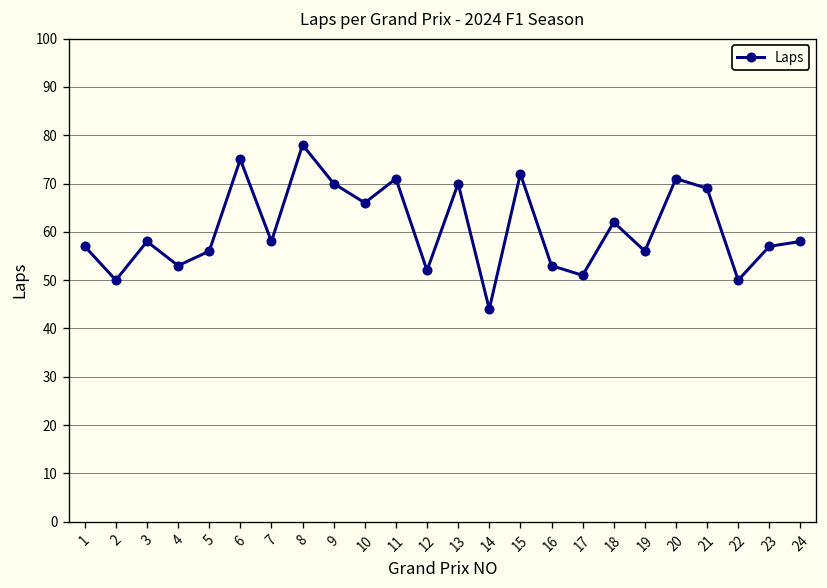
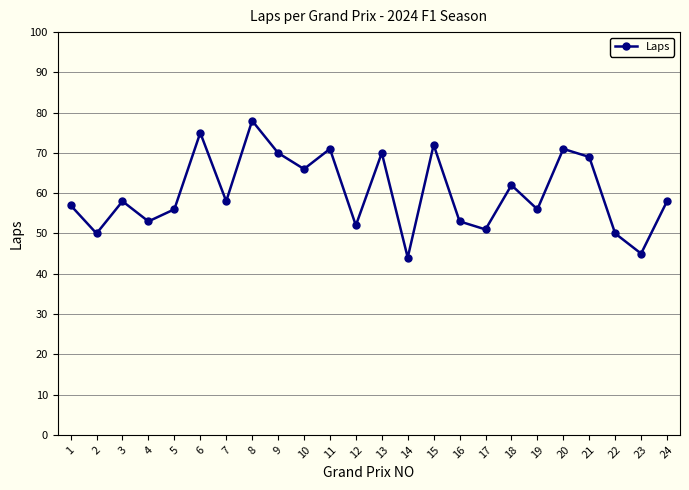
  {
    "1": 57,
    "2": 50,
    "3": 58,
    "4": 53,
    "5": 56,
    "6": 75,
    "7": 58,
    "8": 78,
    "9": 70,
    "10": 66,
    "11": 71,
    "12": 52,
    "13": 70,
    "14": 44,
    "15": 72,
    "16": 53,
    "17": 51,
    "18": 62,
    "19": 56,
    "20": 71,
    "21": 69,
    "22": 50,
-   "23": 57,
+   "23": 45,
    "24": 58
  }
